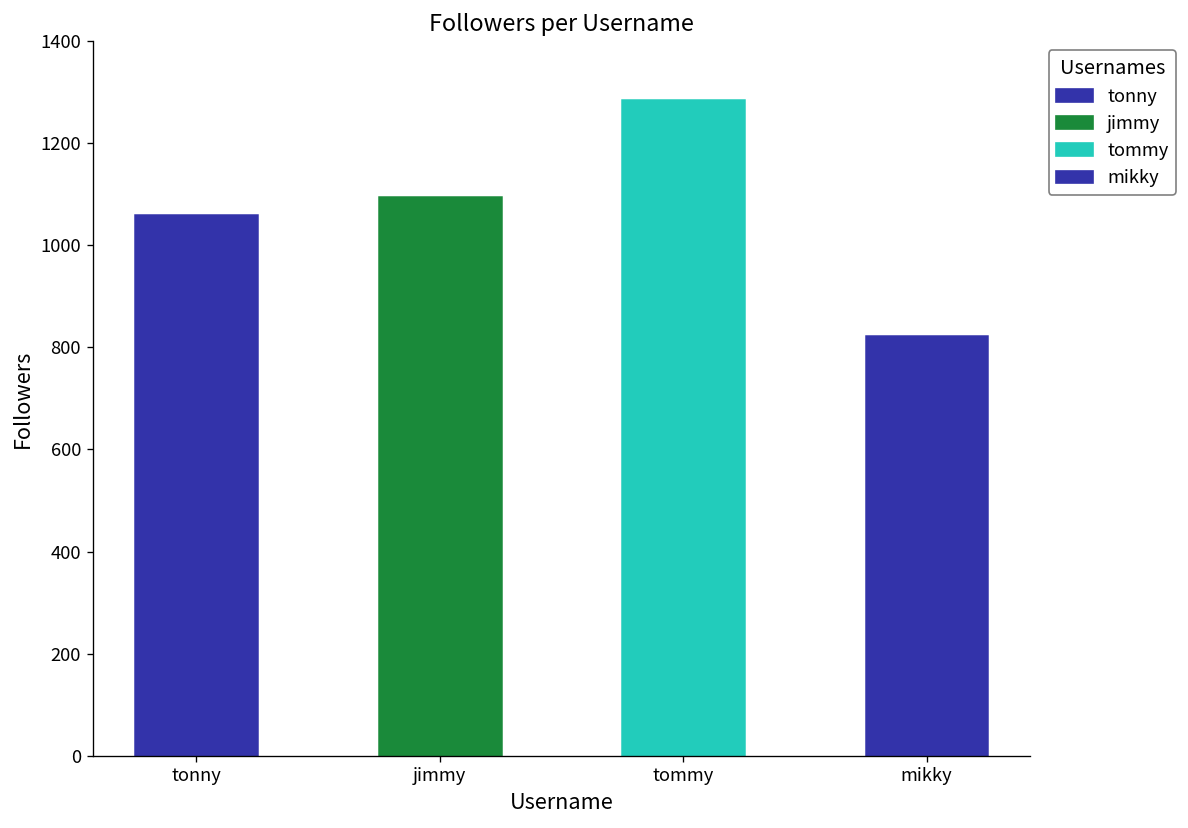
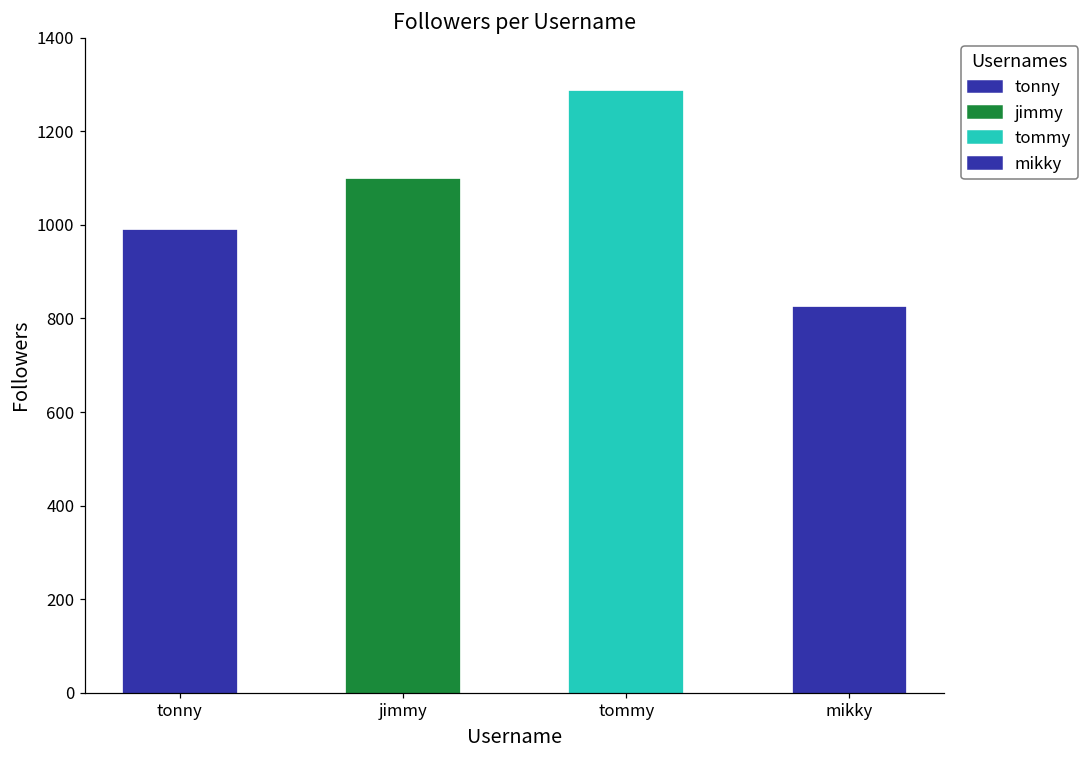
  {
-   "tonny": 1060,
+   "tonny": 990,
    "jimmy": 1100,
    "tommy": 1290,
    "mikky": 820
  }
